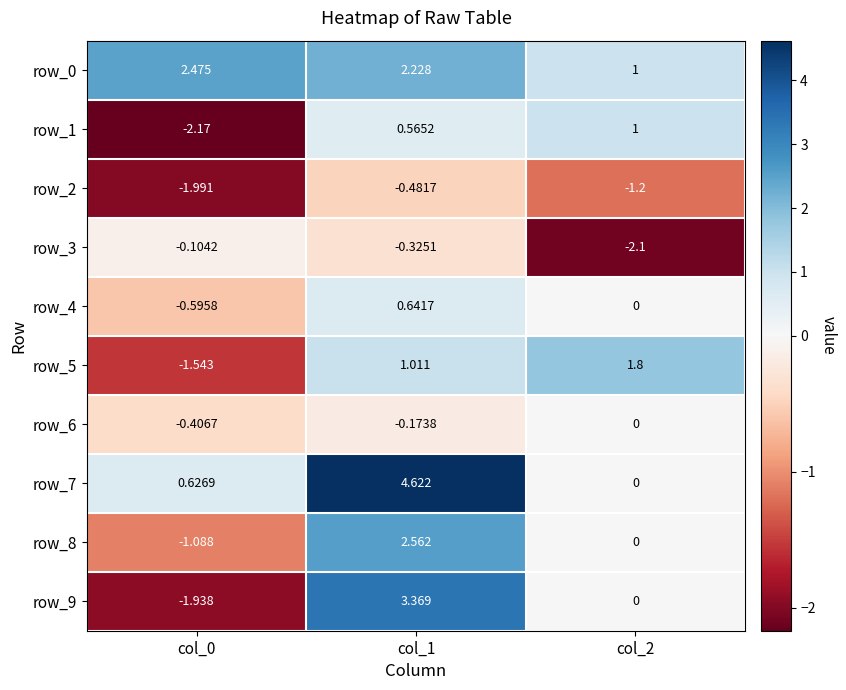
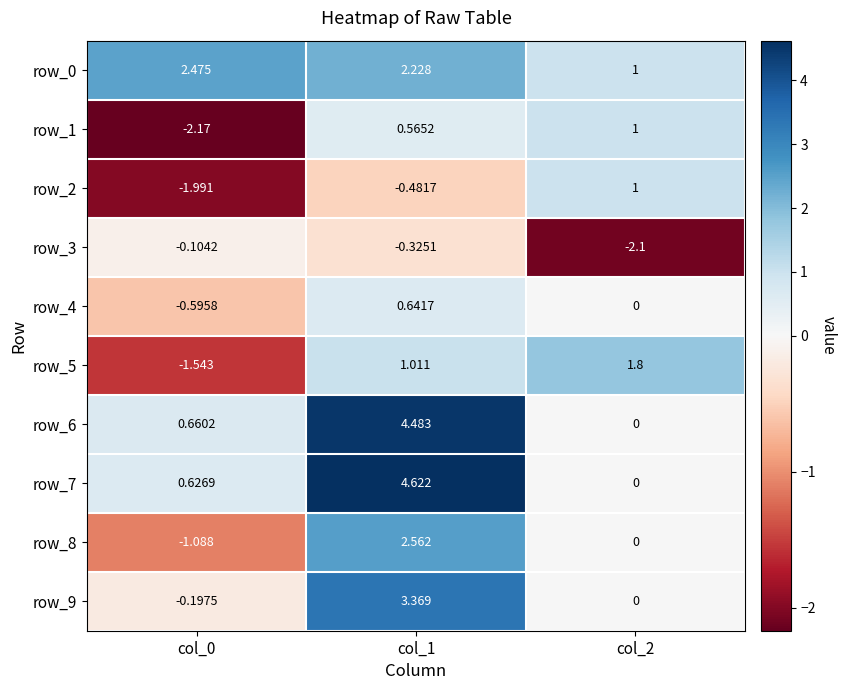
  {
    "row_0": {
      "col_0": 2.475,
      "col_1": 2.228,
      "col_2": 1
    },
    "row_1": {
      "col_0": -2.17,
      "col_1": 0.5652,
      "col_2": 1
    },
    "row_2": {
      "col_0": -1.991,
      "col_1": -0.4817,
-     "col_2": -1.2
+     "col_2": 1
    },
    "row_3": {
      "col_0": -0.1042,
      "col_1": -0.3251,
      "col_2": -2.1
    },
    "row_4": {
      "col_0": -0.5958,
      "col_1": 0.6417,
      "col_2": 0
    },
    "row_5": {
      "col_0": -1.543,
      "col_1": 1.011,
      "col_2": 1.8
    },
    "row_6": {
-     "col_0": -0.4067,
-     "col_1": -0.1738,
+     "col_0": 0.6602,
+     "col_1": 4.483,
      "col_2": 0
    },
    "row_7": {
      "col_0": 0.6269,
      "col_1": 4.622,
      "col_2": 0
    },
    "row_8": {
      "col_0": -1.088,
      "col_1": 2.562,
      "col_2": 0
    },
    "row_9": {
-     "col_0": -1.938,
+     "col_0": -0.1975,
      "col_1": 3.369,
      "col_2": 0
    }
  }
